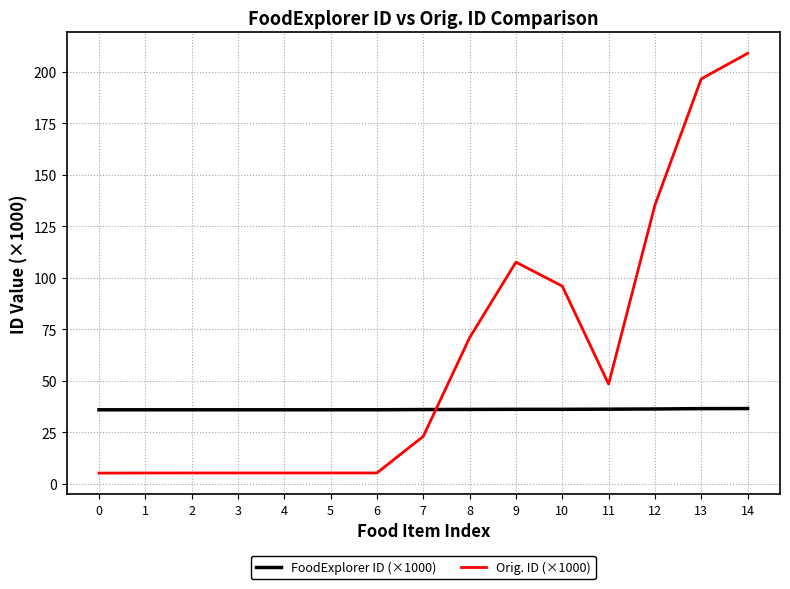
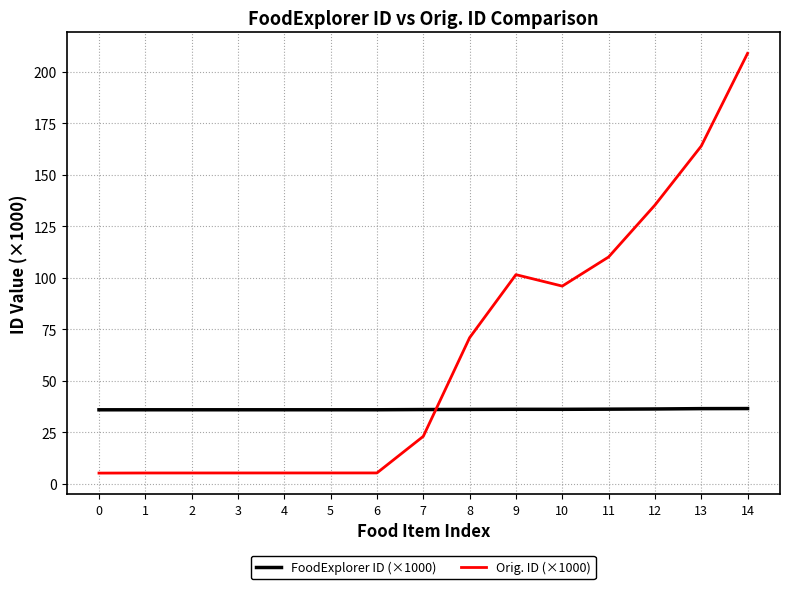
  {
    "FoodExplorer ID (×1000)": {
      "0": 36,
      "1": 36,
      "2": 36,
      "3": 36,
      "4": 36,
      "5": 36,
      "6": 36,
      "7": 36,
      "8": 36,
      "9": 36,
      "10": 36,
      "11": 36,
      "12": 36,
      "13": 36,
      "14": 36
    },
    "Orig. ID (×1000)": {
      "0": 5,
      "1": 5,
      "2": 5,
      "3": 5,
      "4": 5,
      "5": 5,
      "6": 5,
      "7": 23,
      "8": 71,
-     "9": 108,
+     "9": 102,
      "10": 96,
-     "11": 48,
+     "11": 110,
      "12": 135,
-     "13": 197,
+     "13": 164,
      "14": 209
    }
  }
